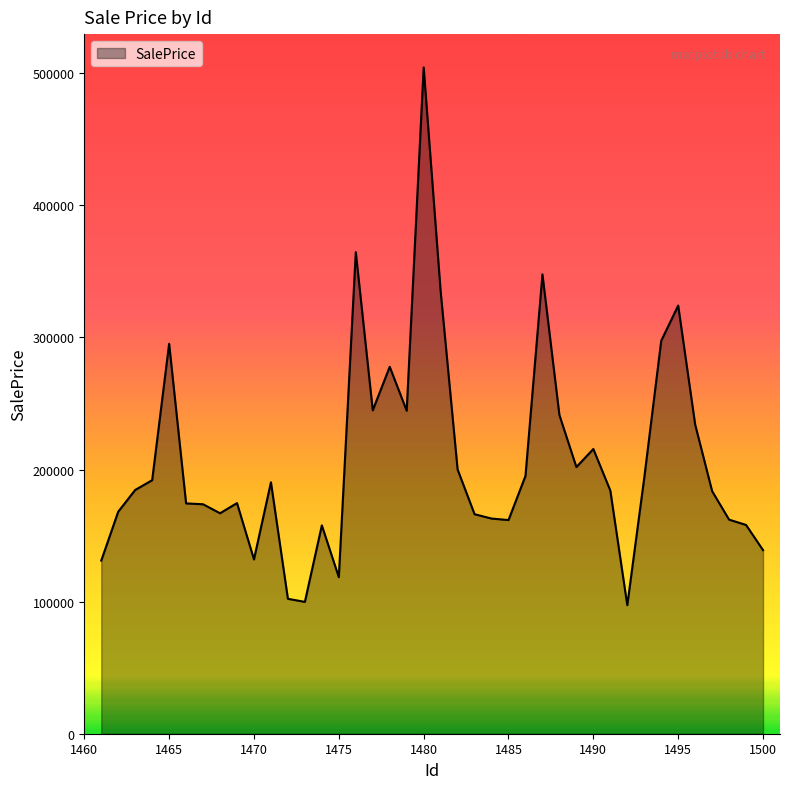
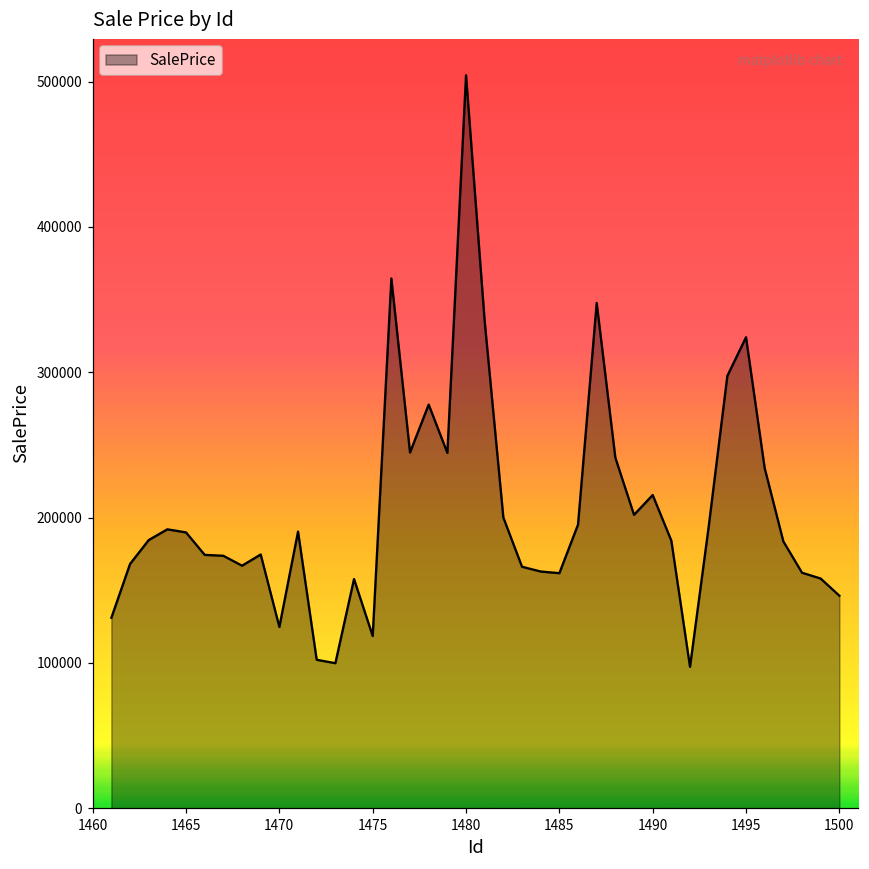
  {
-   "1465": 295000,
-   "1470": 132000,
+   "1465": 190000,
+   "1470": 125000,
    "1475": 118000,
    "1480": 504000,
    "1485": 162000,
    "1490": 216000,
    "1495": 324000,
-   "1500": 139000
+   "1500": 146000
  }
